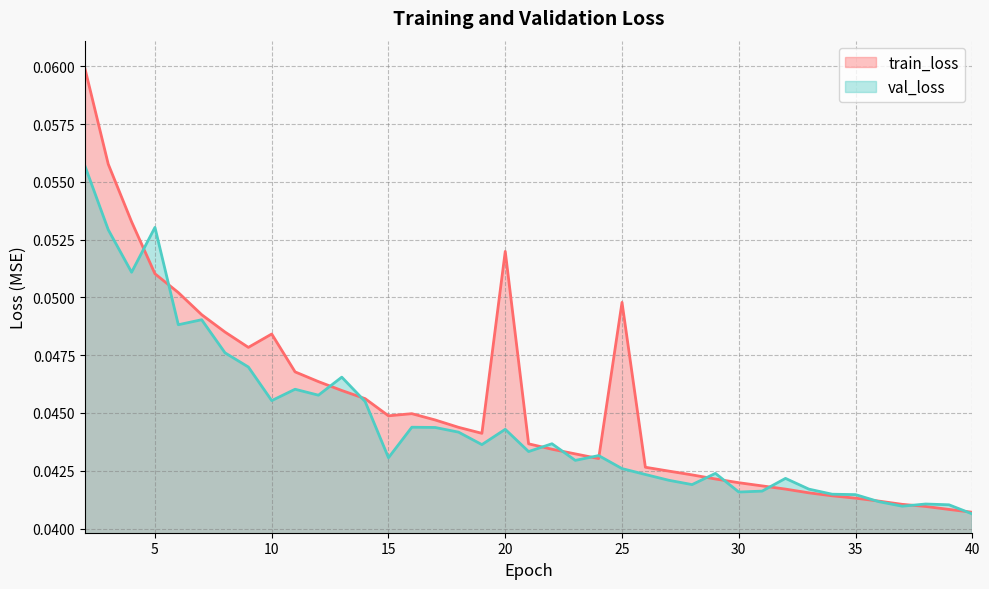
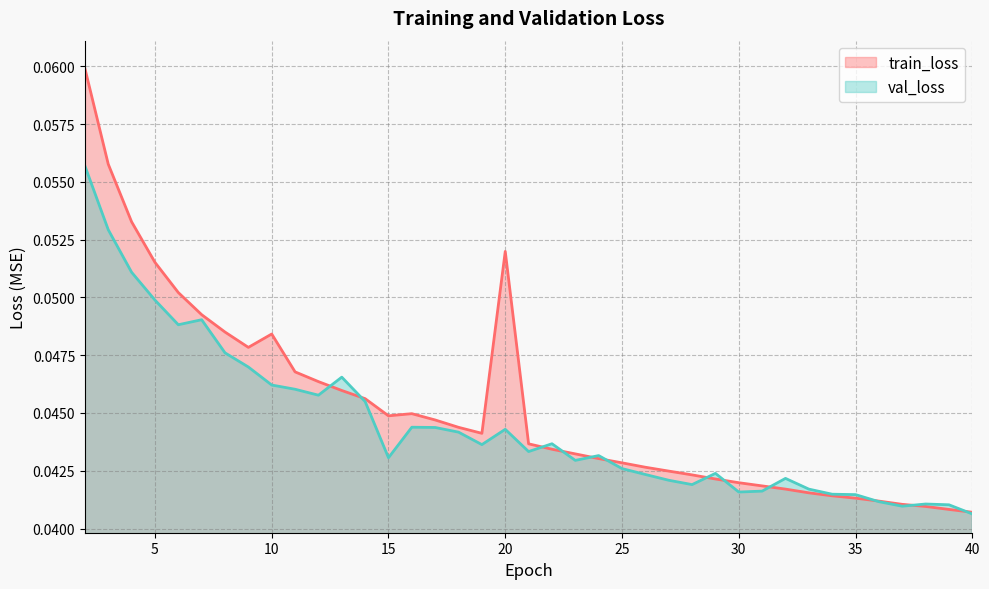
  {
    "train_loss": {
-     "5": 0.0510,
+     "5": 0.0515,
      "10": 0.0484,
      "15": 0.0449,
      "20": 0.0520,
-     "25": 0.0498,
+     "25": 0.0428,
      "30": 0.0420,
      "35": 0.0413
    },
    "val_loss": {
-     "5": 0.0530,
-     "10": 0.0455,
+     "5": 0.0499,
+     "10": 0.0462,
      "15": 0.0431,
      "20": 0.0443,
      "25": 0.0426,
      "30": 0.0416,
      "35": 0.0415
    }
  }
